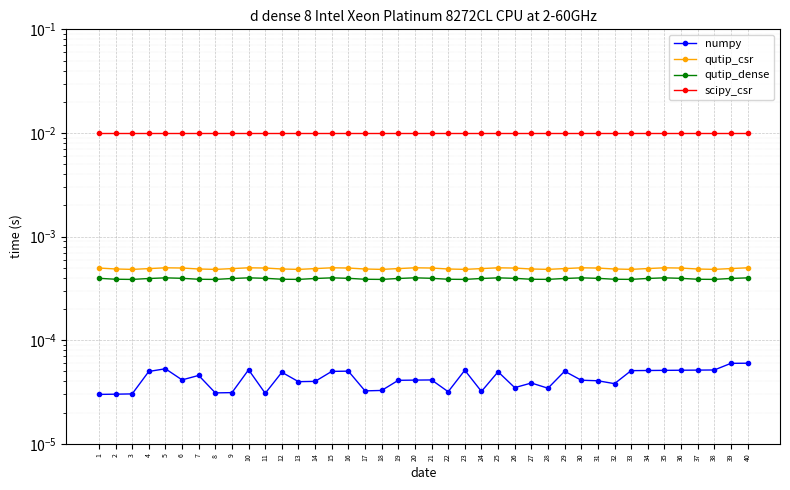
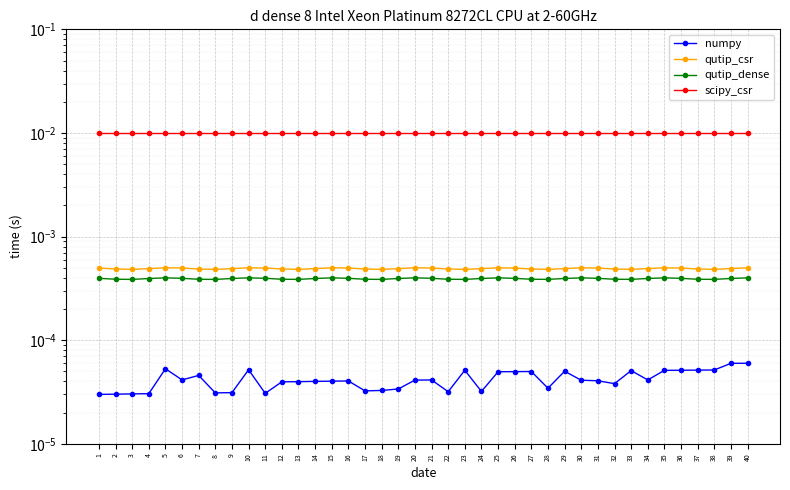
  {
    "numpy": {
      "1": 0.000030,
      "2": 0.000030,
      "3": 0.000030,
-     "4": 0.00005,
+     "4": 0.000030,
      "5": 0.00005,
      "6": 0.000041,
      "7": 0.00005,
      "8": 0.000031,
      "9": 0.000031,
      "10": 0.00005,
      "11": 0.000031,
-     "12": 0.00005,
+     "12": 0.000040,
      "13": 0.000040,
      "14": 0.000040,
-     "15": 0.00005,
-     "16": 0.00005,
+     "15": 0.000040,
+     "16": 0.000040,
      "17": 0.000032,
      "18": 0.000033,
-     "19": 0.000041,
+     "19": 0.000034,
      "20": 0.000041,
      "21": 0.000041,
      "22": 0.000032,
      "23": 0.00005,
      "24": 0.000032,
      "25": 0.00005,
-     "26": 0.000035,
-     "27": 0.000039,
+     "26": 0.00005,
+     "27": 0.00005,
      "28": 0.000034,
      "29": 0.00005,
      "30": 0.000041,
      "31": 0.000041,
      "32": 0.000038,
      "33": 0.00005,
-     "34": 0.00005,
+     "34": 0.000041,
      "35": 0.00005,
      "36": 0.00005,
      "37": 0.00005,
      "38": 0.00005,
      "39": 0.00006,
      "40": 0.00006
    },
    "qutip_csr": {
      "1": 0.0005,
      "2": 0.0005,
      "3": 0.0005,
      "4": 0.0005,
      "5": 0.0005,
      "6": 0.0005,
      "7": 0.0005,
      "8": 0.0005,
      "9": 0.0005,
      "10": 0.0005,
      "11": 0.0005,
      "12": 0.0005,
      "13": 0.0005,
      "14": 0.0005,
      "15": 0.0005,
      "16": 0.0005,
      "17": 0.0005,
      "18": 0.0005,
      "19": 0.0005,
      "20": 0.0005,
      "21": 0.0005,
      "22": 0.0005,
      "23": 0.0005,
      "24": 0.0005,
      "25": 0.0005,
      "26": 0.0005,
      "27": 0.0005,
      "28": 0.0005,
      "29": 0.0005,
      "30": 0.0005,
      "31": 0.0005,
      "32": 0.0005,
      "33": 0.0005,
      "34": 0.0005,
      "35": 0.0005,
      "36": 0.0005,
      "37": 0.0005,
      "38": 0.0005,
      "39": 0.0005,
      "40": 0.0005
    },
    "qutip_dense": {
      "1": 0.00040,
      "2": 0.00039,
      "3": 0.00039,
      "4": 0.00039,
      "5": 0.00040,
      "6": 0.00040,
      "7": 0.00039,
      "8": 0.00039,
      "9": 0.00039,
      "10": 0.00040,
      "11": 0.00040,
      "12": 0.00039,
      "13": 0.00039,
      "14": 0.00039,
      "15": 0.00040,
      "16": 0.00040,
      "17": 0.00039,
      "18": 0.00039,
      "19": 0.00039,
      "20": 0.00040,
      "21": 0.00040,
      "22": 0.00039,
      "23": 0.00039,
      "24": 0.00039,
      "25": 0.00040,
      "26": 0.00040,
      "27": 0.00039,
      "28": 0.00039,
      "29": 0.00039,
      "30": 0.00040,
      "31": 0.00040,
      "32": 0.00039,
      "33": 0.00039,
      "34": 0.00039,
      "35": 0.00040,
      "36": 0.00040,
      "37": 0.00039,
      "38": 0.00039,
      "39": 0.00039,
      "40": 0.00040
    },
    "scipy_csr": {
      "1": 0.010,
      "2": 0.010,
      "3": 0.010,
      "4": 0.010,
      "5": 0.010,
      "6": 0.010,
      "7": 0.010,
      "8": 0.010,
      "9": 0.010,
      "10": 0.010,
      "11": 0.010,
      "12": 0.010,
      "13": 0.010,
      "14": 0.010,
      "15": 0.010,
      "16": 0.010,
      "17": 0.010,
      "18": 0.010,
      "19": 0.010,
      "20": 0.010,
      "21": 0.010,
      "22": 0.010,
      "23": 0.010,
      "24": 0.010,
      "25": 0.010,
      "26": 0.010,
      "27": 0.010,
      "28": 0.010,
      "29": 0.010,
      "30": 0.010,
      "31": 0.010,
      "32": 0.010,
      "33": 0.010,
      "34": 0.010,
      "35": 0.010,
      "36": 0.010,
      "37": 0.010,
      "38": 0.010,
      "39": 0.010,
      "40": 0.010
    }
  }
